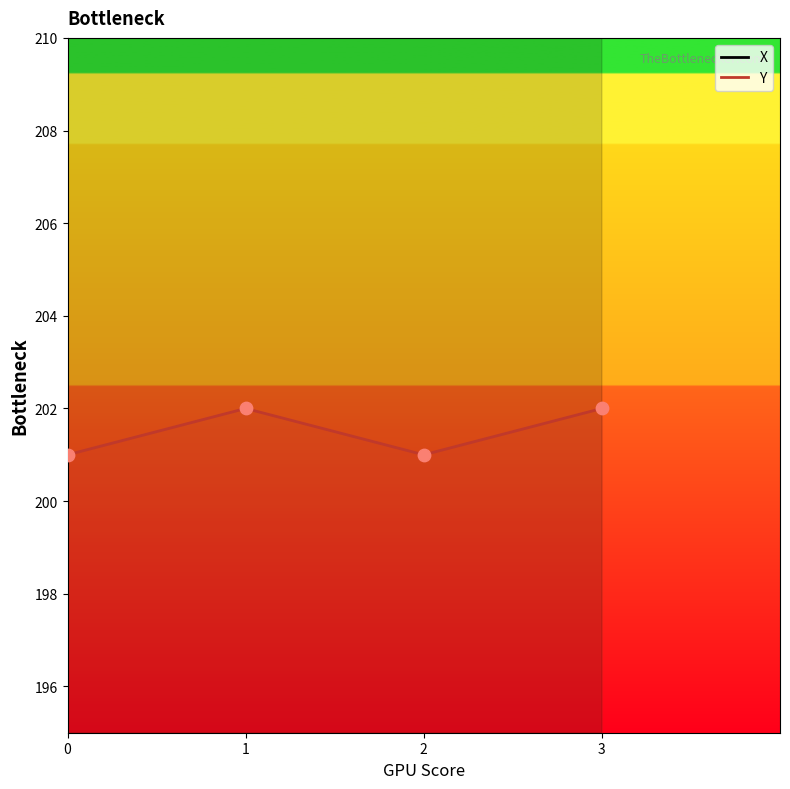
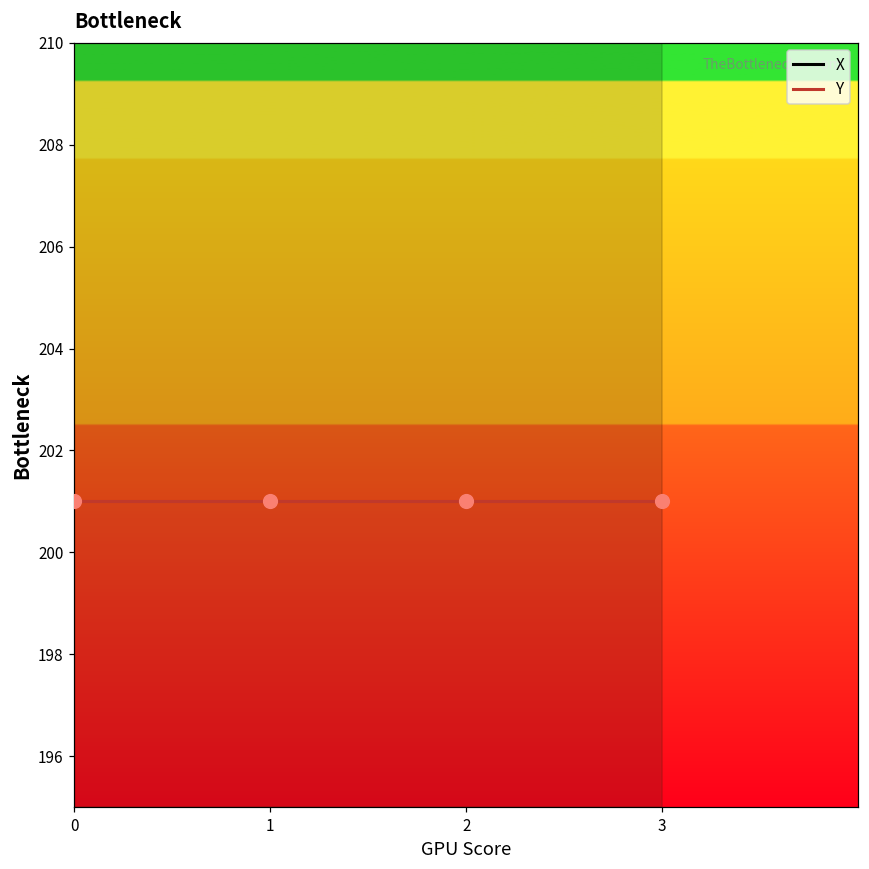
  {
    "Y": {
      "0": 201,
-     "1": 202,
+     "1": 201,
      "2": 201,
-     "3": 202
+     "3": 201
    }
  }
